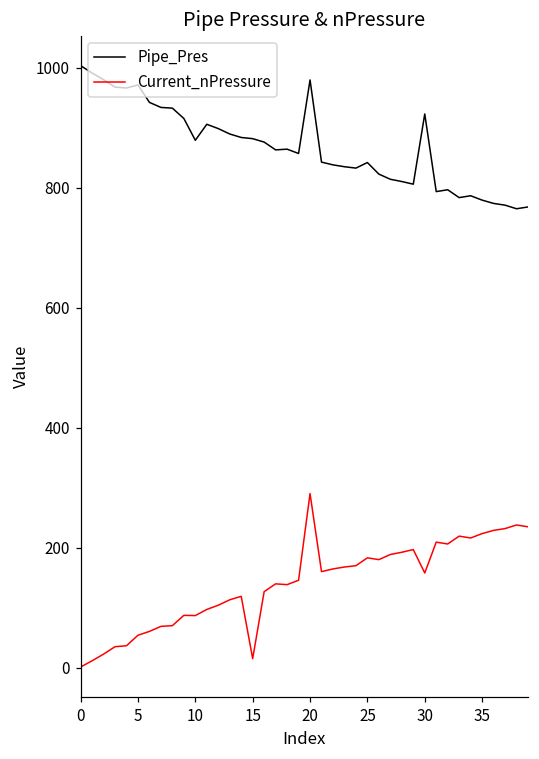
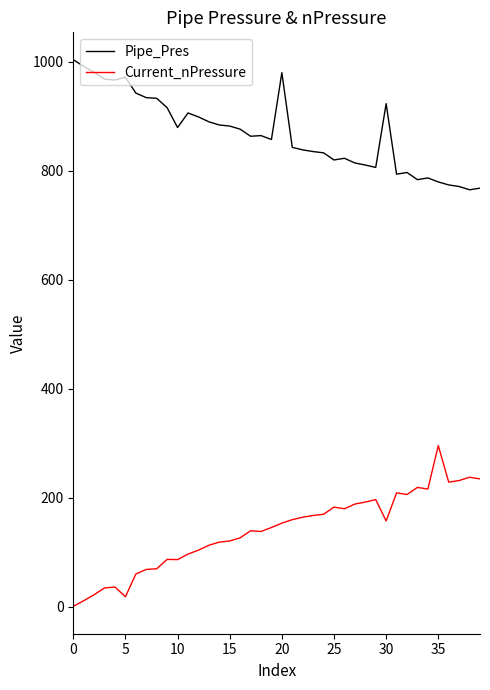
  {
    "Pipe_Pres": {
      "0": 1000,
      "10": 880,
      "15": 880,
      "20": 980,
-     "25": 840,
+     "25": 820,
      "30": 920,
      "35": 780
    },
    "Current_nPressure": {
      "0": 0,
-     "5": 50,
+     "5": 20,
      "10": 90,
-     "15": 10,
-     "20": 290,
+     "15": 120,
+     "20": 150,
      "25": 180,
      "30": 160,
-     "35": 220
+     "35": 300
    }
  }
